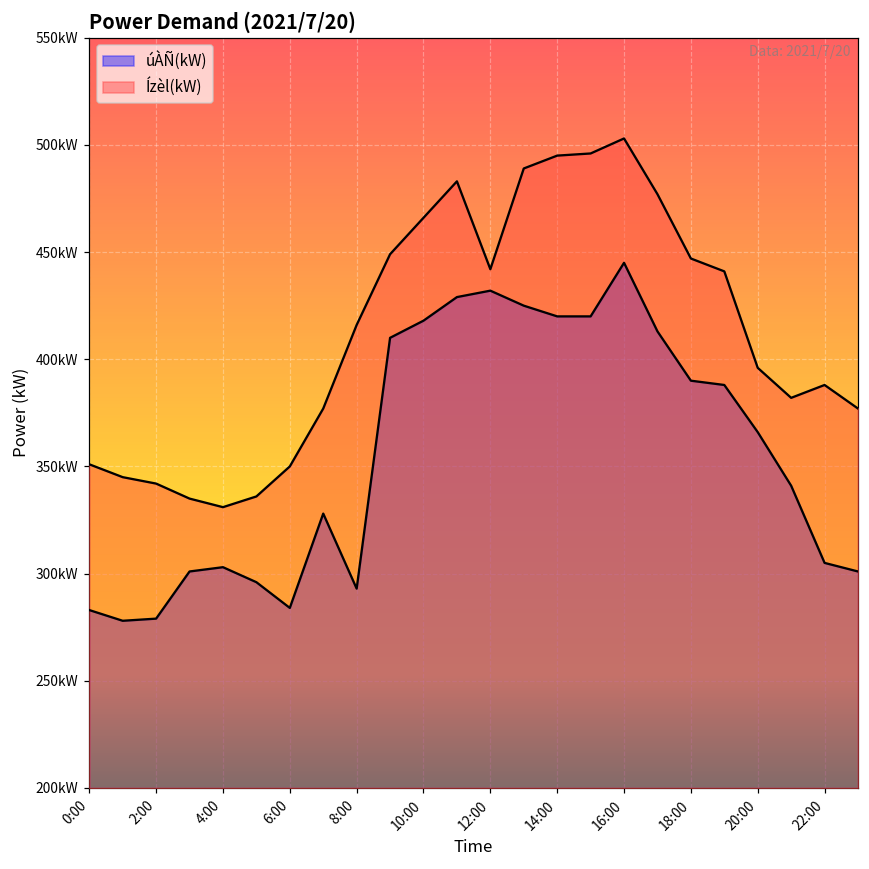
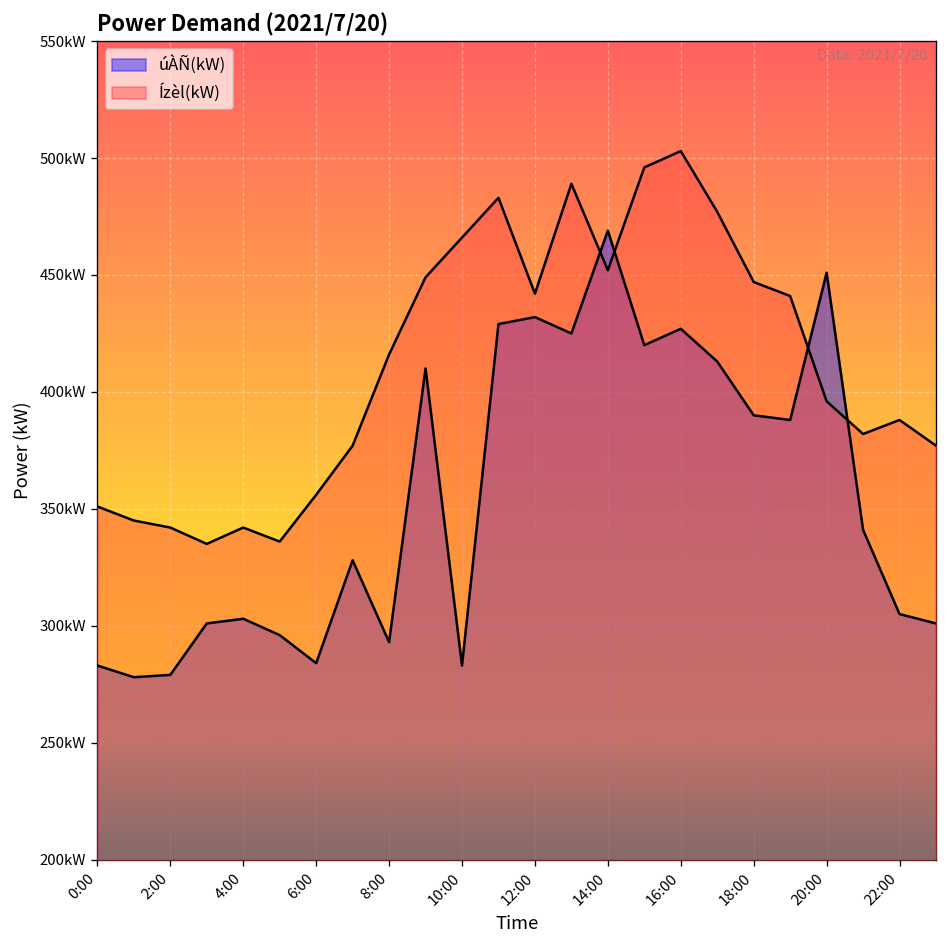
  {
    "úÀÑ(kW)": {
      "0:00": "283kW",
      "2:00": "279kW",
      "4:00": "303kW",
      "6:00": "284kW",
      "8:00": "293kW",
-     "10:00": "418kW",
+     "10:00": "283kW",
      "12:00": "432kW",
-     "14:00": "420kW",
-     "16:00": "445kW",
+     "14:00": "469kW",
+     "16:00": "427kW",
      "18:00": "390kW",
-     "20:00": "366kW",
+     "20:00": "451kW",
      "22:00": "305kW"
    },
    "Ízèl(kW)": {
      "0:00": "351kW",
      "2:00": "342kW",
-     "4:00": "331kW",
-     "6:00": "350kW",
+     "4:00": "342kW",
+     "6:00": "356kW",
      "8:00": "416kW",
      "10:00": "466kW",
      "12:00": "442kW",
-     "14:00": "495kW",
+     "14:00": "452kW",
      "16:00": "503kW",
      "18:00": "447kW",
      "20:00": "396kW",
      "22:00": "388kW"
    }
  }
